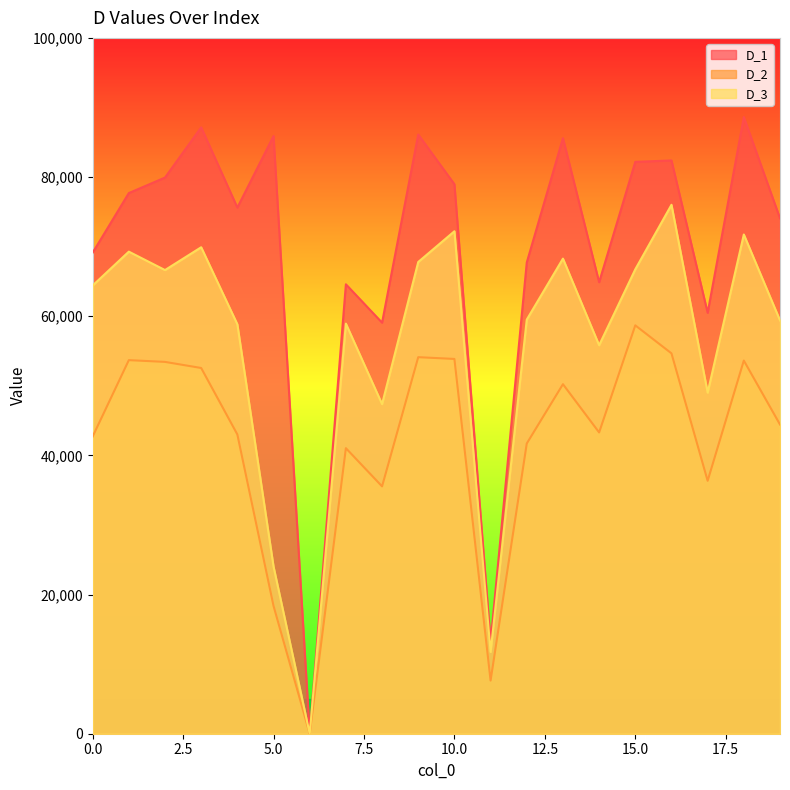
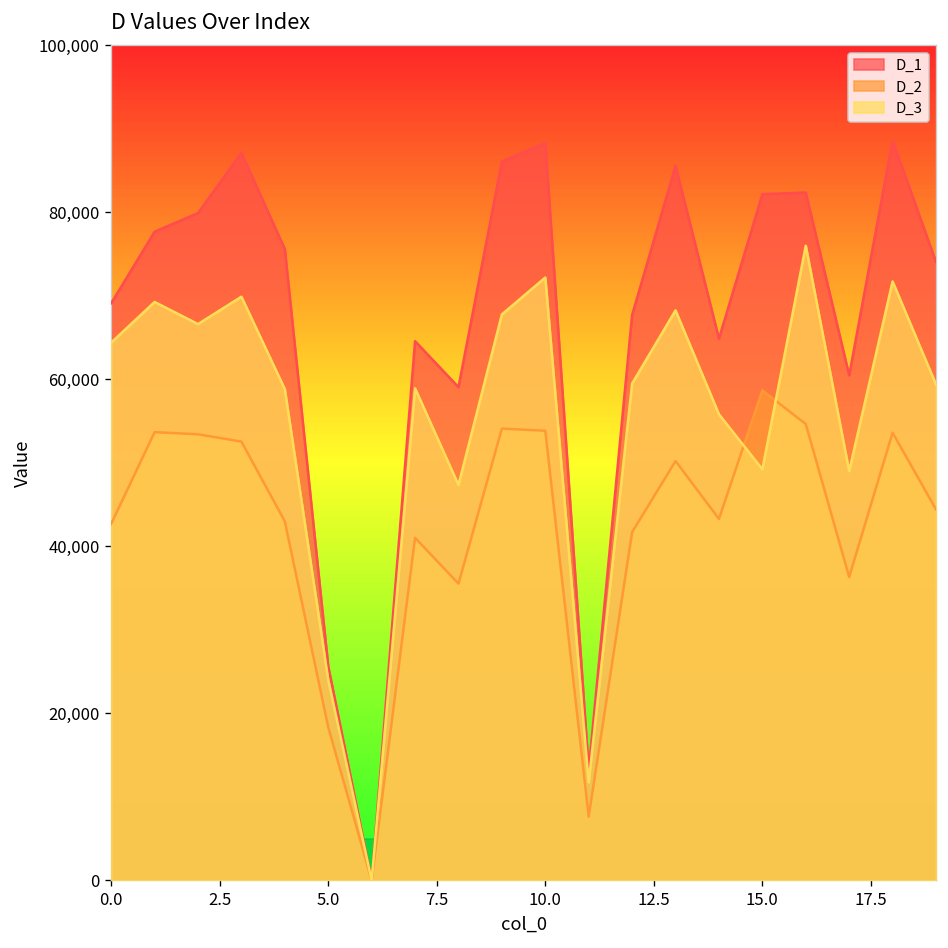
  {
    "D_1": {
      "0.0": "69,000",
-     "5.0": "86,000",
-     "10.0": "79,000",
+     "5.0": "26,000",
+     "10.0": "88,000",
      "15.0": "82,000"
    },
    "D_2": {
      "0.0": "43,000",
      "5.0": "18,000",
      "10.0": "54,000",
      "15.0": "59,000"
    },
    "D_3": {
      "0.0": "64,000",
      "5.0": "24,000",
      "10.0": "72,000",
-     "15.0": "67,000"
+     "15.0": "49,000"
    }
  }
